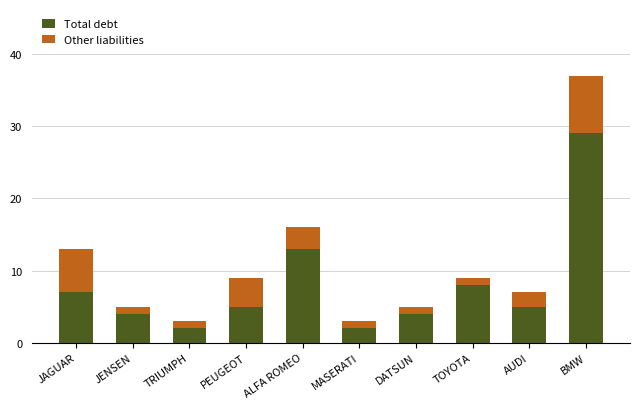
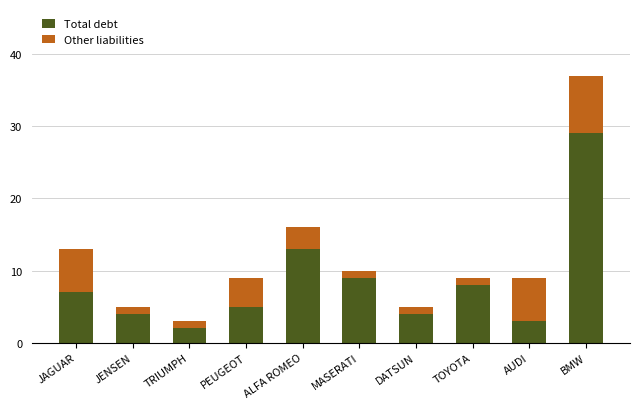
  {
    "Total debt": {
      "JAGUAR": 7,
      "JENSEN": 4,
      "TRIUMPH": 2,
      "PEUGEOT": 5,
      "ALFA ROMEO": 13,
-     "MASERATI": 2,
+     "MASERATI": 9,
      "DATSUN": 4,
      "TOYOTA": 8,
-     "AUDI": 5,
+     "AUDI": 3,
      "BMW": 29
    },
    "Other liabilities": {
      "JAGUAR": 6,
      "JENSEN": 1,
      "TRIUMPH": 1,
      "PEUGEOT": 4,
      "ALFA ROMEO": 3,
      "MASERATI": 1,
      "DATSUN": 1,
      "TOYOTA": 1,
-     "AUDI": 2,
+     "AUDI": 6,
      "BMW": 8
    }
  }
